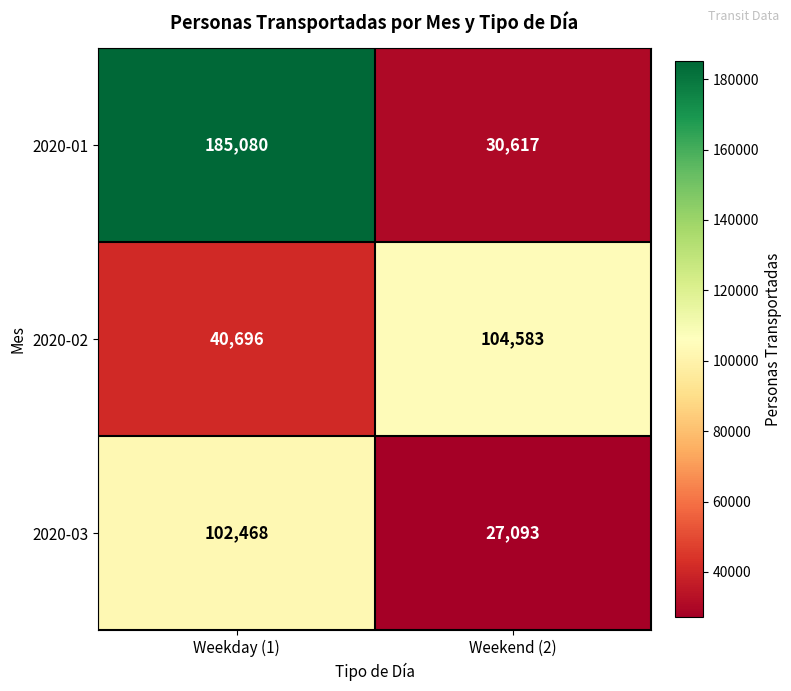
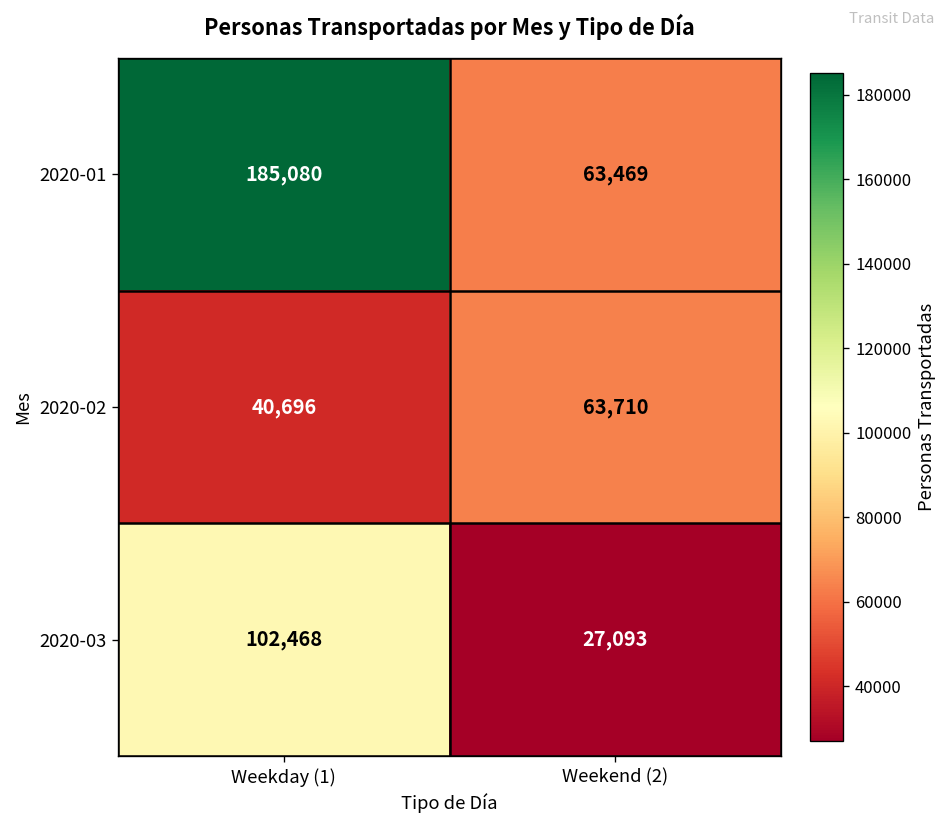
  {
    "2020-01": {
      "Weekday (1)": "185,080",
-     "Weekend (2)": "30,617"
+     "Weekend (2)": "63,469"
    },
    "2020-02": {
      "Weekday (1)": "40,696",
-     "Weekend (2)": "104,583"
+     "Weekend (2)": "63,710"
    },
    "2020-03": {
      "Weekday (1)": "102,468",
      "Weekend (2)": "27,093"
    }
  }
